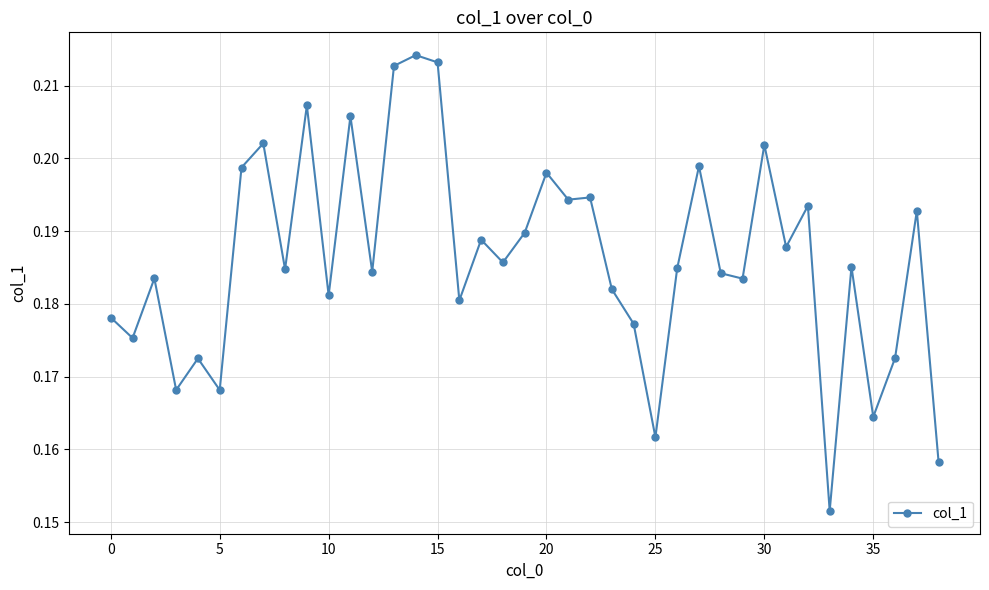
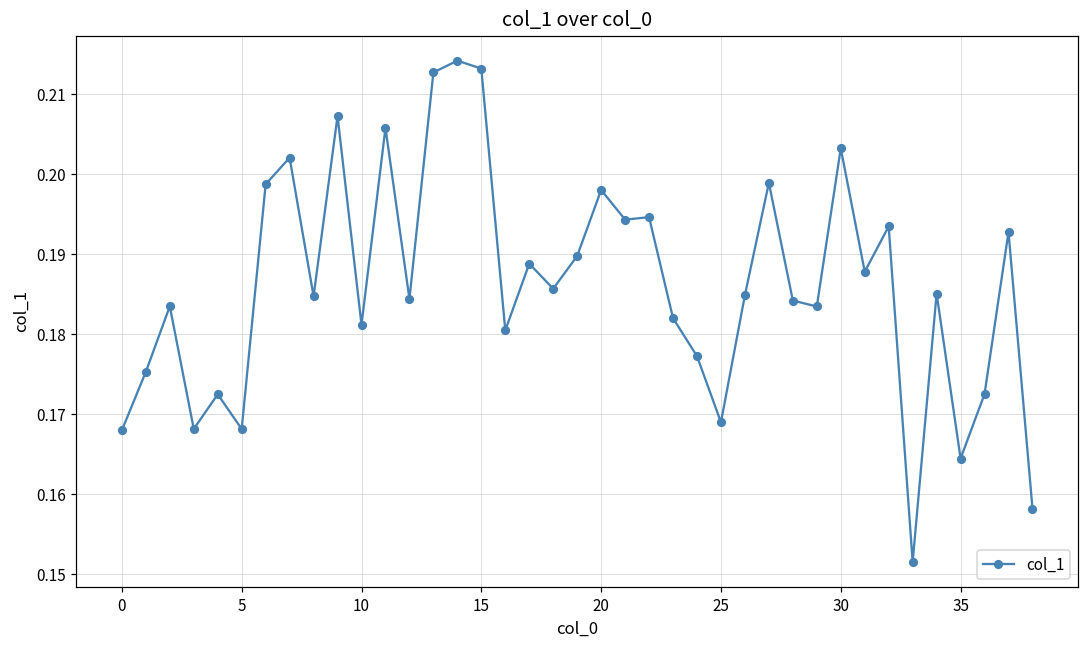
  {
-   "0": 0.178,
+   "0": 0.168,
    "5": 0.168,
    "10": 0.181,
    "15": 0.213,
    "20": 0.198,
-   "25": 0.162,
-   "30": 0.202,
+   "25": 0.169,
+   "30": 0.203,
    "35": 0.164
  }
